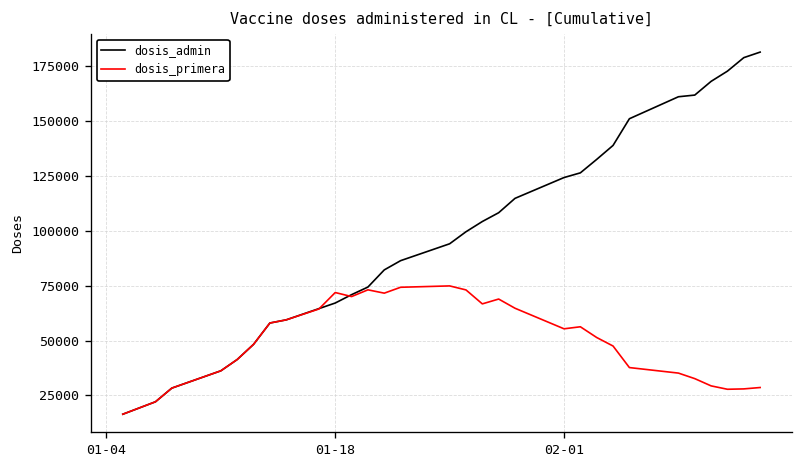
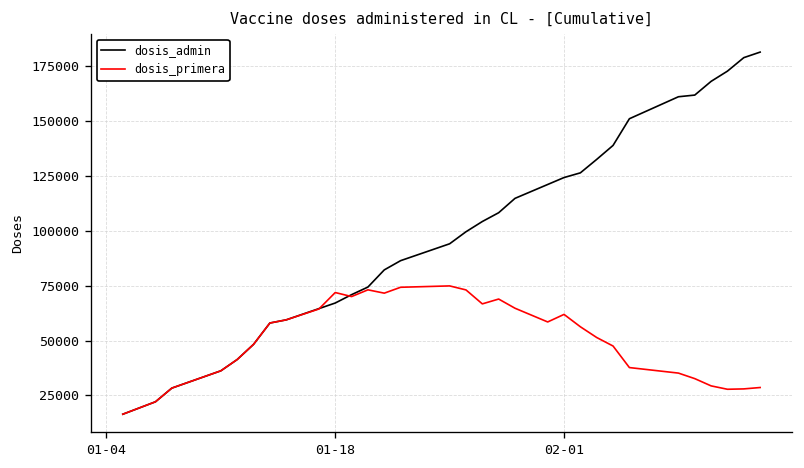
  {
    "dosis_admin": {
      "01-18": 67000,
      "02-01": 124000
    },
    "dosis_primera": {
      "01-18": 72000,
-     "02-01": 55000
+     "02-01": 62000
    }
  }
